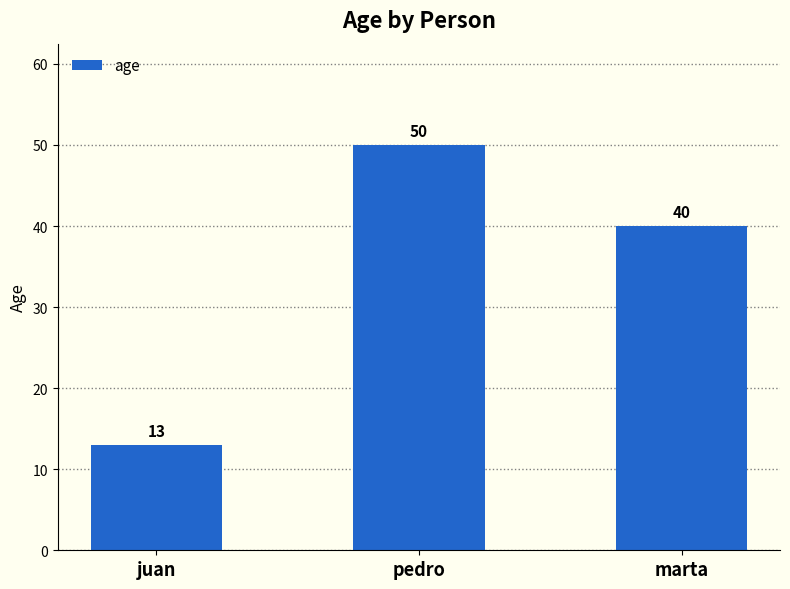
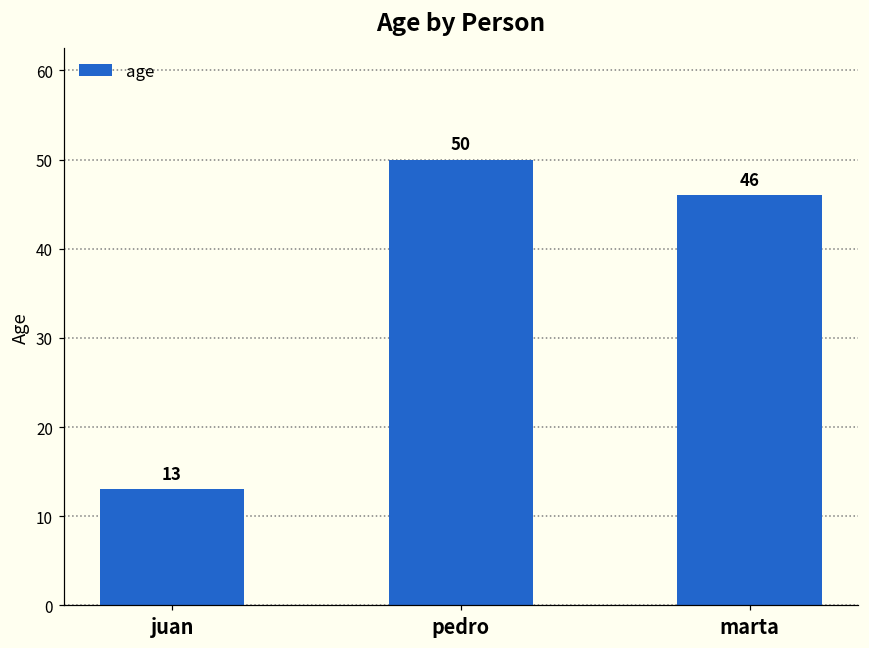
  {
    "juan": 13,
    "pedro": 50,
-   "marta": 40
+   "marta": 46
  }
